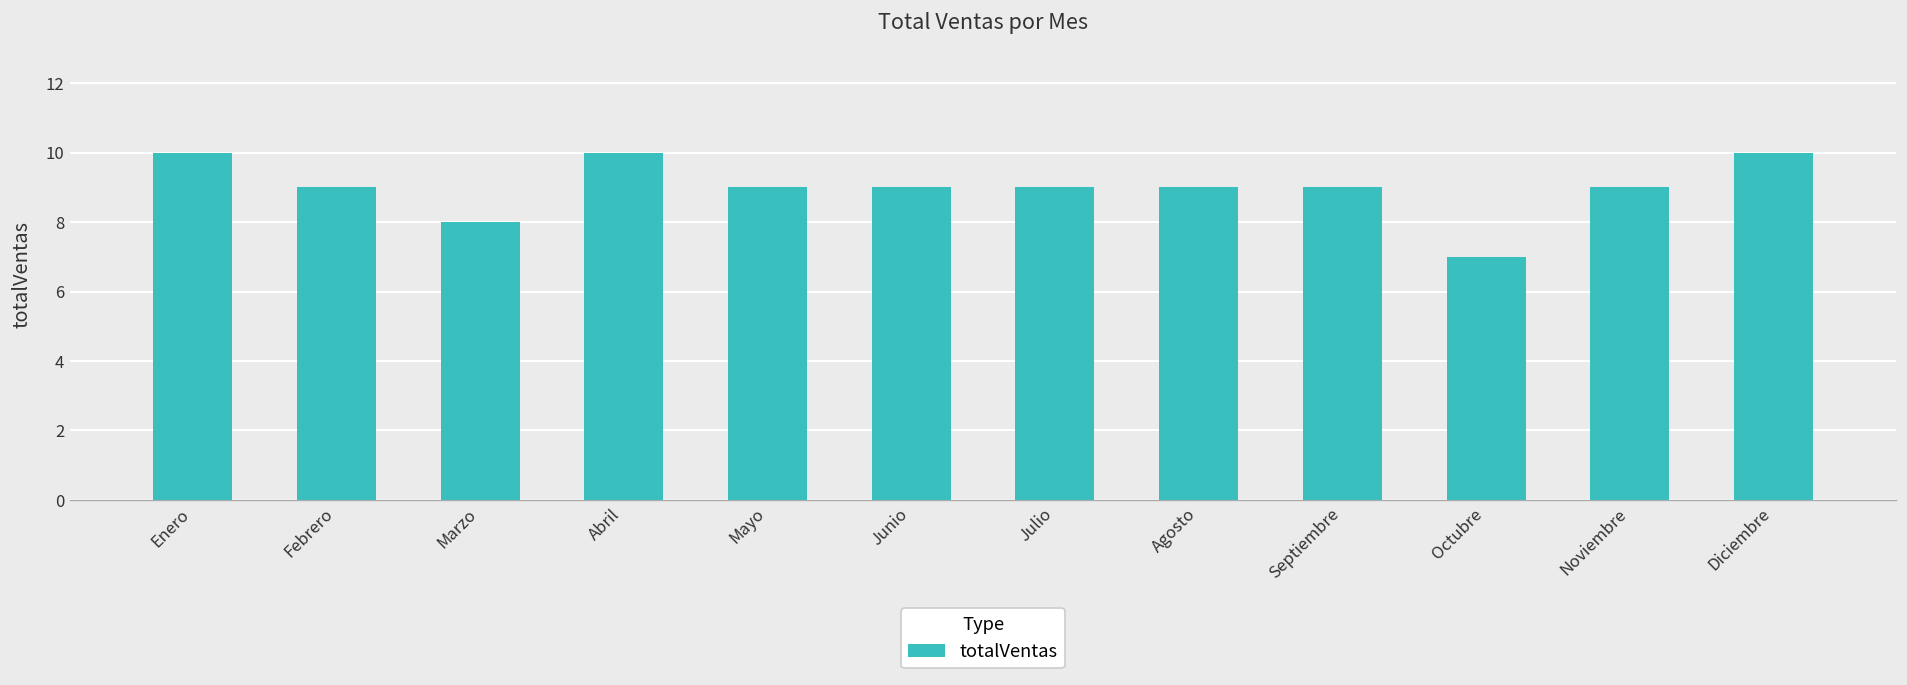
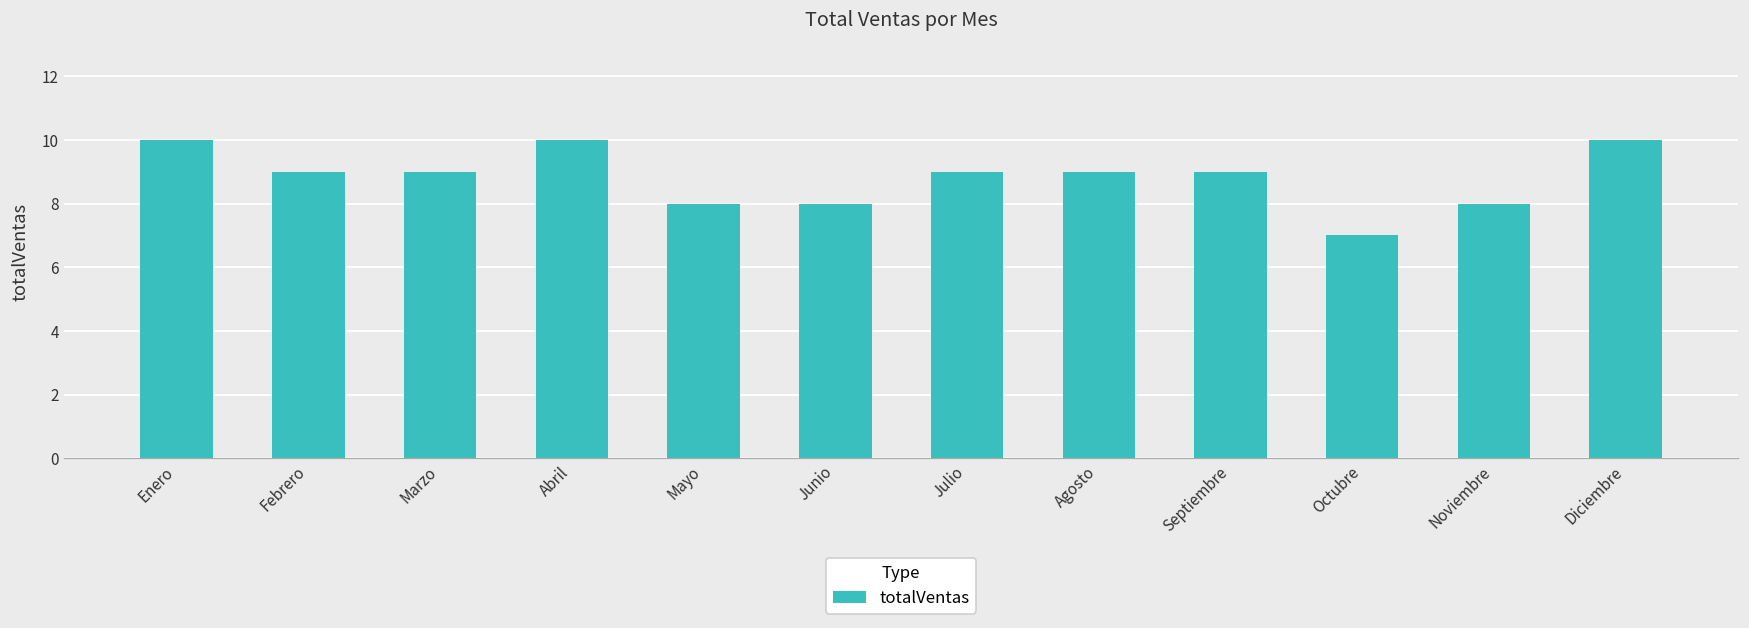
  {
    "Enero": 10,
    "Febrero": 9,
-   "Marzo": 8,
+   "Marzo": 9,
    "Abril": 10,
-   "Mayo": 9,
-   "Junio": 9,
+   "Mayo": 8,
+   "Junio": 8,
    "Julio": 9,
    "Agosto": 9,
    "Septiembre": 9,
    "Octubre": 7,
-   "Noviembre": 9,
+   "Noviembre": 8,
    "Diciembre": 10
  }
